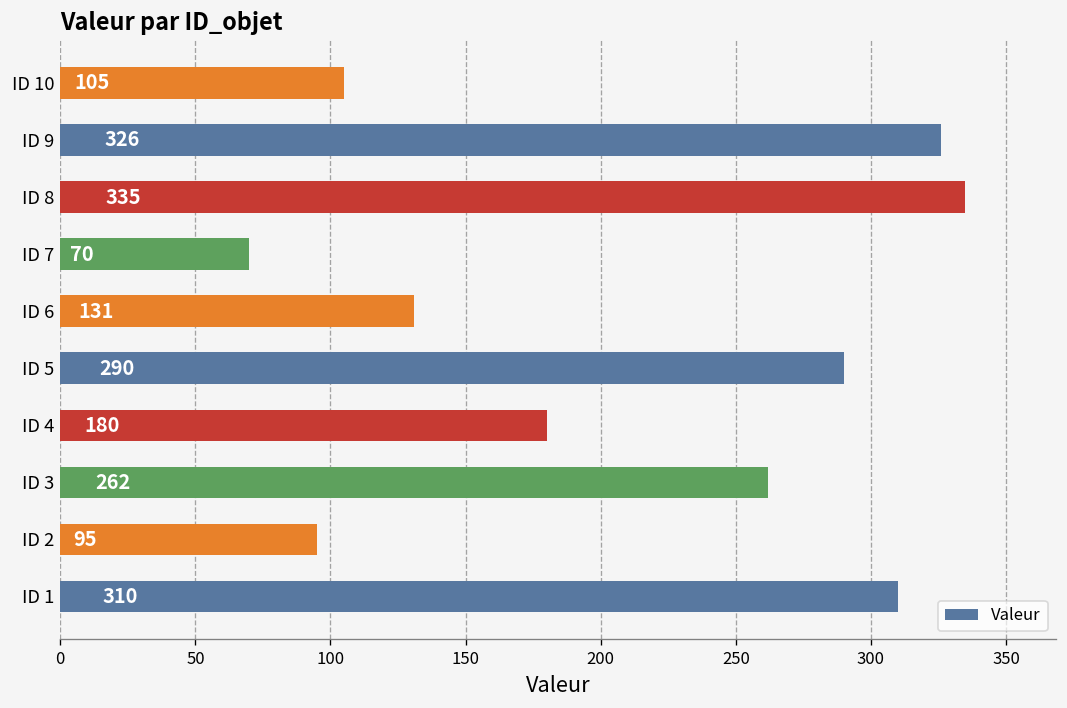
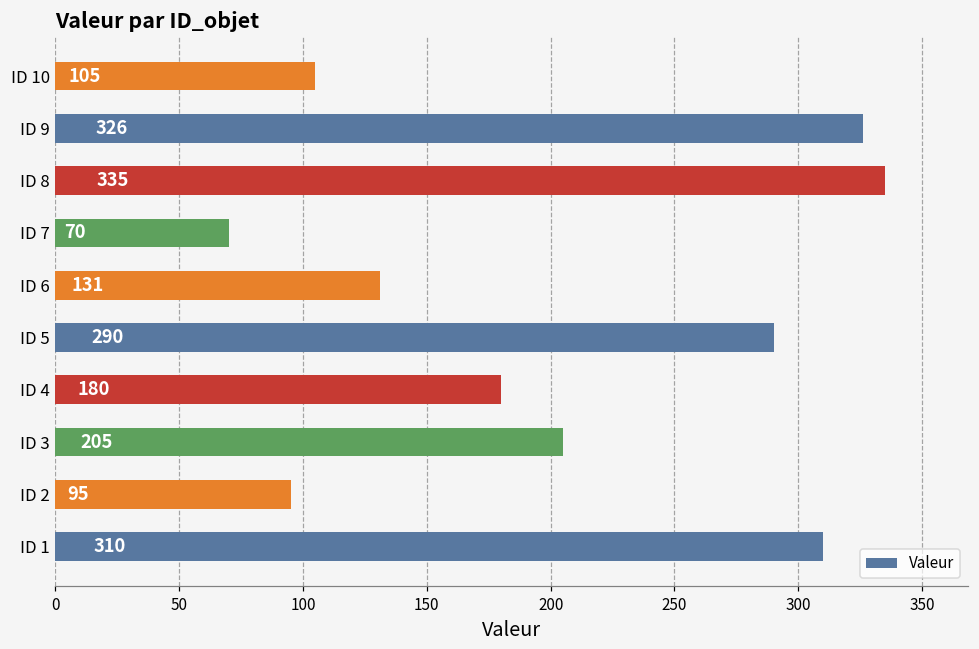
  {
    "ID 10": 105,
    "ID 9": 326,
    "ID 8": 335,
    "ID 7": 70,
    "ID 6": 131,
    "ID 5": 290,
    "ID 4": 180,
-   "ID 3": 262,
+   "ID 3": 205,
    "ID 2": 95,
    "ID 1": 310
  }
